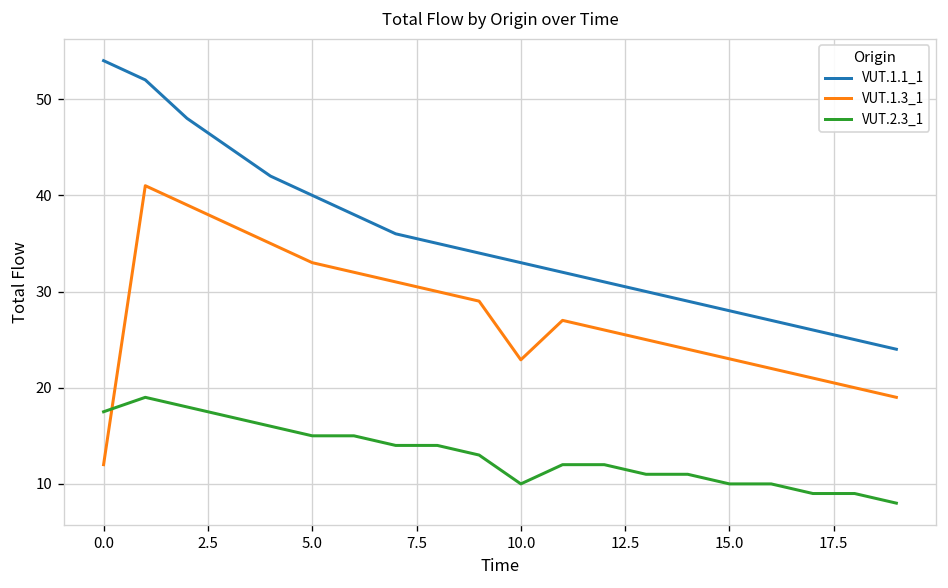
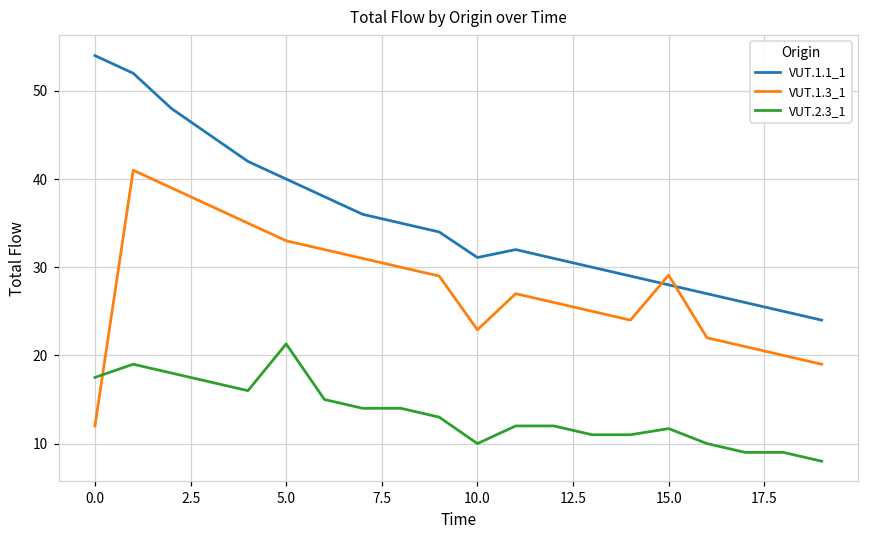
  {
    "VUT.1.1_1": {
      "0.0": 54,
      "5.0": 40,
-     "10.0": 33,
+     "10.0": 31,
      "15.0": 28
    },
    "VUT.1.3_1": {
      "0.0": 12,
      "5.0": 33,
      "10.0": 23,
-     "15.0": 23
+     "15.0": 29
    },
    "VUT.2.3_1": {
      "0.0": 18,
-     "5.0": 15,
+     "5.0": 21,
      "10.0": 10,
-     "15.0": 10
+     "15.0": 12
    }
  }
